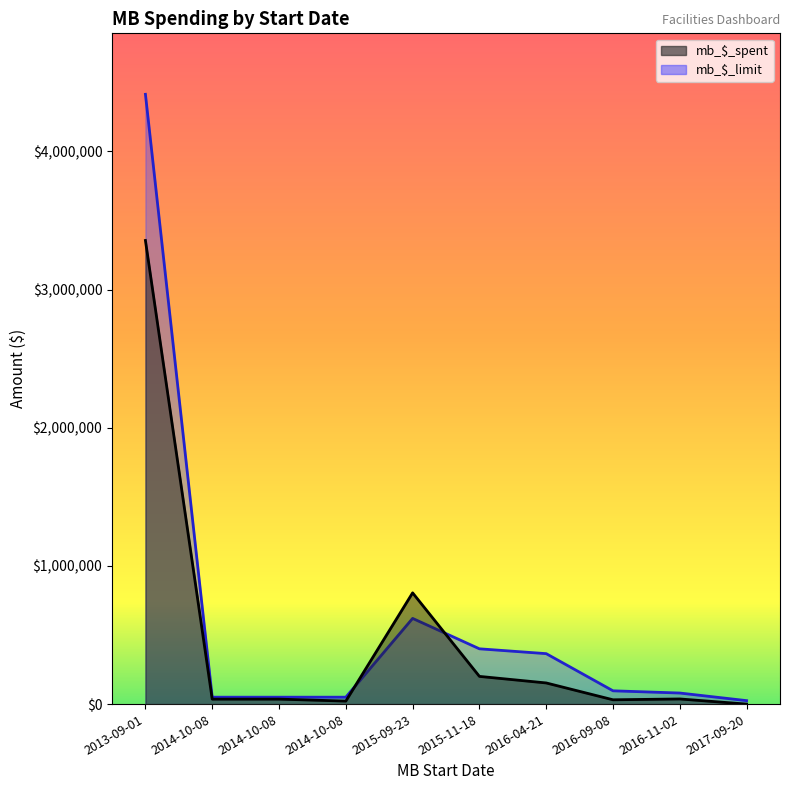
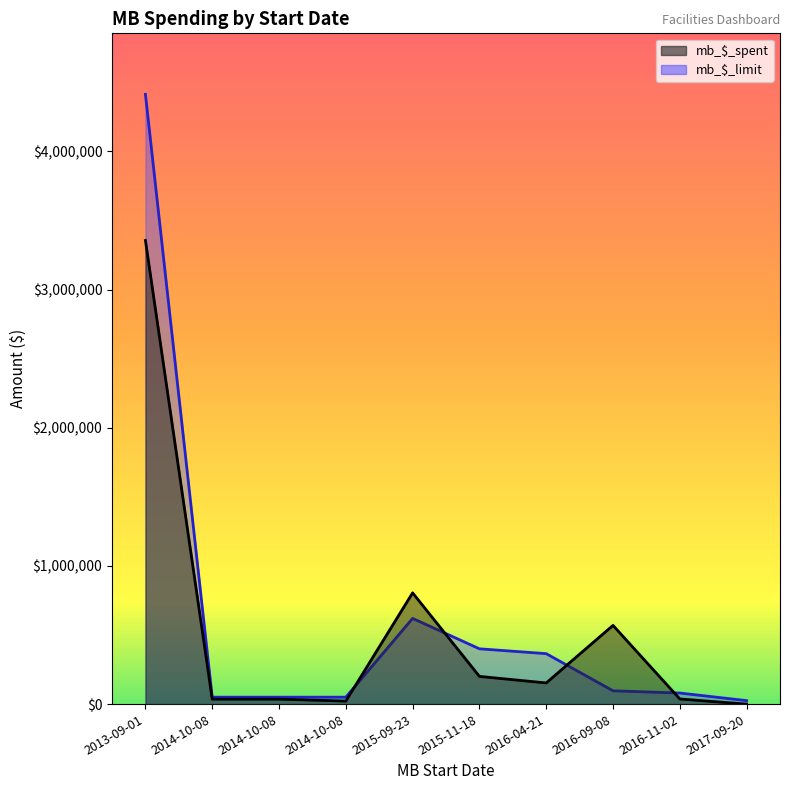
  {
    "mb_$_limit": {
      "2013-09-01": "$4,410,000",
      "2015-09-23": "$620,000",
      "2015-11-18": "$400,000",
      "2016-04-21": "$370,000",
      "2016-09-08": "$100,000",
      "2016-11-02": "$80,000",
      "2017-09-20": "$20,000"
    },
    "mb_$_spent": {
      "2013-09-01": "$3,360,000",
      "2015-09-23": "$800,000",
      "2015-11-18": "$200,000",
      "2016-04-21": "$150,000",
-     "2016-09-08": "$30,000",
+     "2016-09-08": "$570,000",
      "2016-11-02": "$40,000",
      "2017-09-20": "$0"
    }
  }
